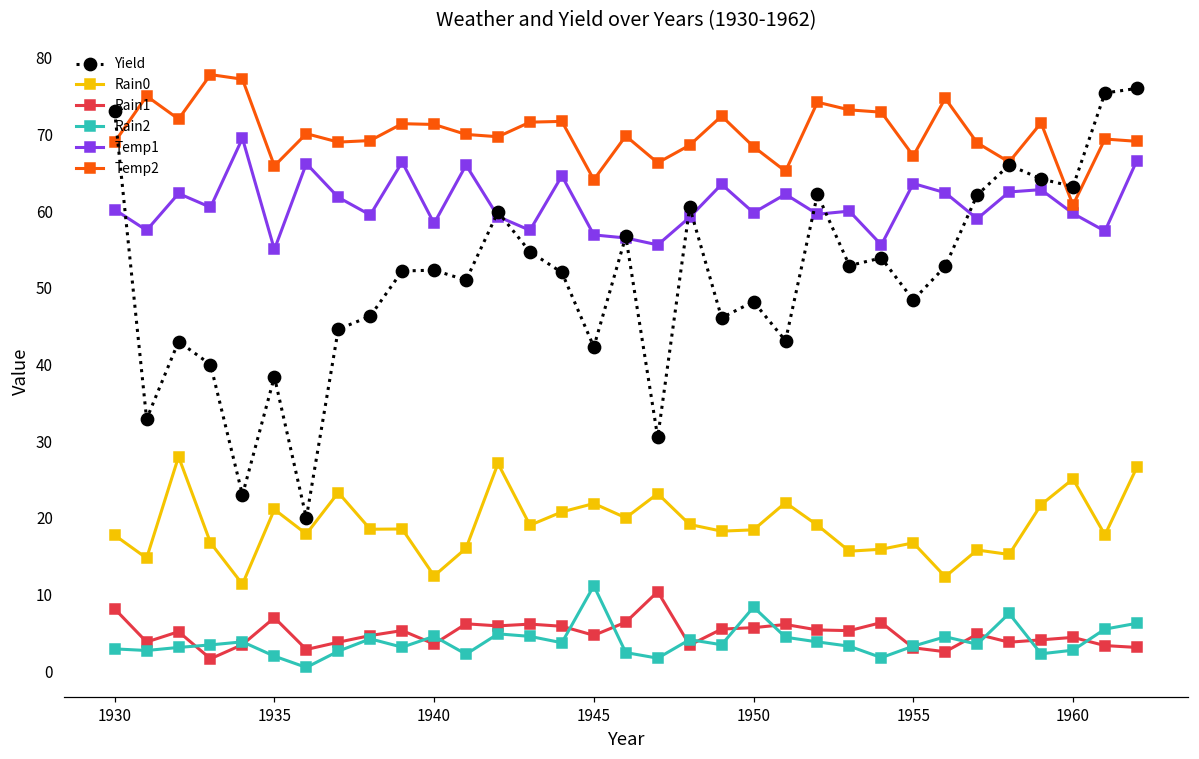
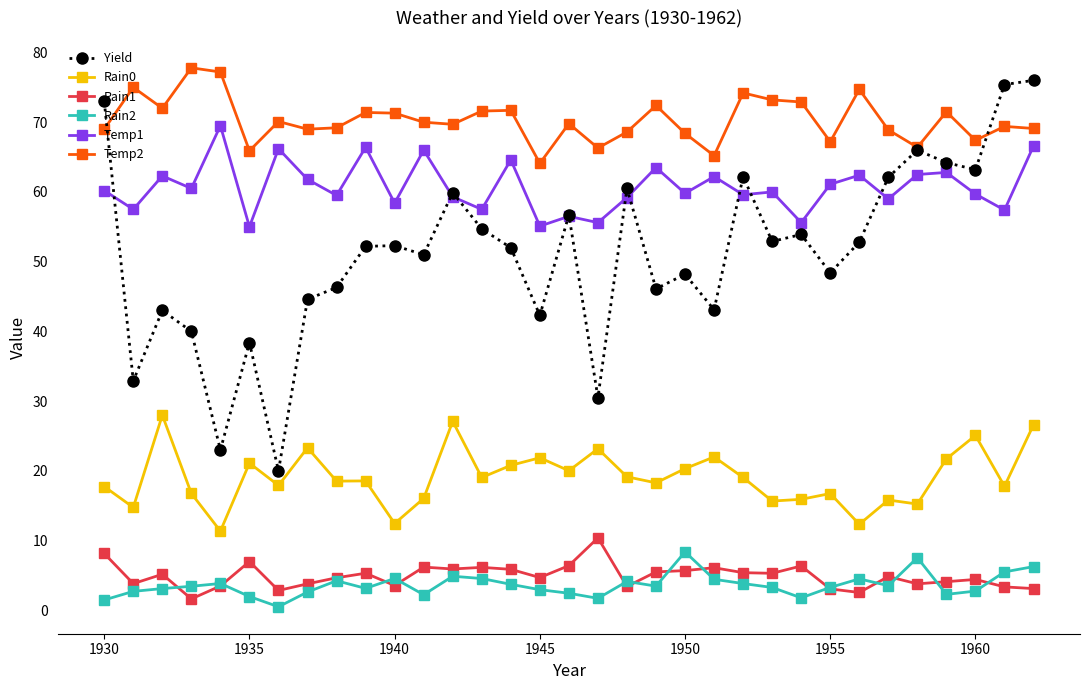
  {
    "Yield": {
      "1930": 73,
      "1935": 38,
      "1940": 52,
      "1945": 42,
      "1950": 48,
      "1955": 48,
      "1960": 63
    },
    "Rain0": {
      "1930": 18,
      "1935": 21,
      "1940": 12,
      "1945": 22,
-     "1950": 18,
+     "1950": 20,
      "1955": 17,
      "1960": 25
    },
    "Rain1": {
      "1930": 8,
      "1935": 7,
      "1940": 4,
      "1945": 5,
      "1950": 6,
      "1960": 4
    },
    "Rain2": {
-     "1930": 3,
+     "1930": 1,
      "1935": 2,
      "1940": 5,
-     "1945": 11,
+     "1945": 3,
      "1950": 8,
      "1960": 3
    },
    "Temp1": {
      "1930": 60,
      "1935": 55,
      "1940": 58,
-     "1945": 57,
+     "1945": 55,
      "1950": 60,
-     "1955": 64,
+     "1955": 61,
      "1960": 60
    },
    "Temp2": {
      "1930": 69,
      "1935": 66,
      "1940": 71,
      "1945": 64,
      "1950": 68,
      "1955": 67,
-     "1960": 61
+     "1960": 67
    }
  }
